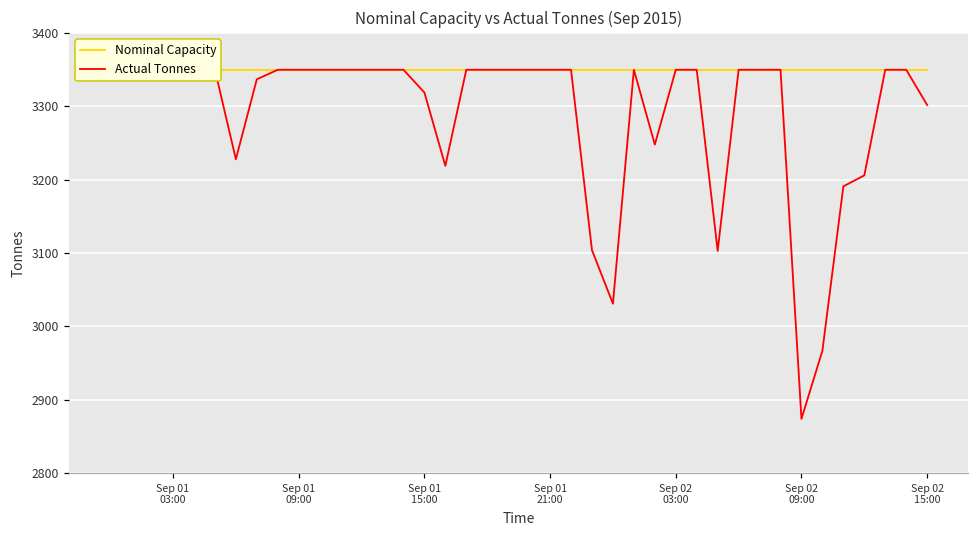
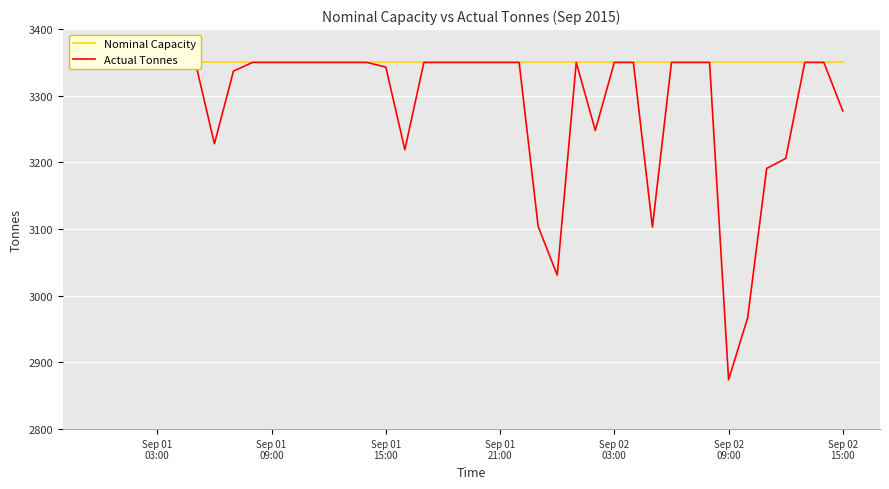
  {
    "Nominal Capacity": {
      "Sep 01 15:00": 3350,
      "Sep 02 09:00": 3350,
      "Sep 02 15:00": 3350
    },
    "Actual Tonnes": {
-     "Sep 01 15:00": 3320,
+     "Sep 01 15:00": 3340,
      "Sep 02 09:00": 2870,
-     "Sep 02 15:00": 3300
+     "Sep 02 15:00": 3280
    }
  }
